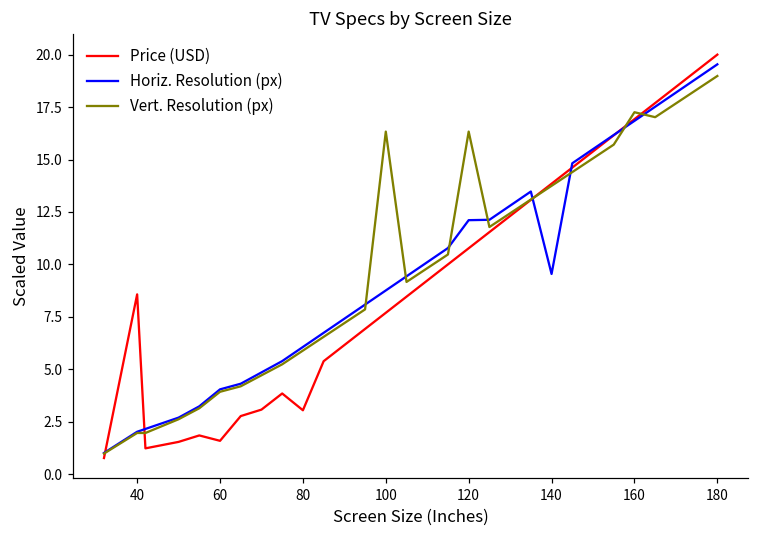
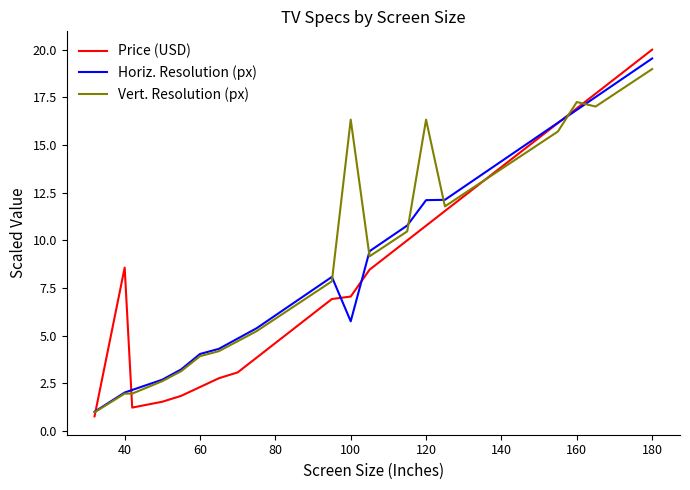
  {
    "Price (USD)": {
      "40": 8.6,
-     "60": 1.6,
-     "80": 3.0,
-     "100": 7.7,
+     "60": 2.3,
+     "80": 4.6,
+     "100": 7.1,
      "120": 10.8,
      "180": 20.0
    },
    "Horiz. Resolution (px)": {
      "80": 6.1,
-     "100": 8.8,
+     "100": 5.8,
      "120": 12.1,
-     "140": 9.5,
+     "140": 14.1,
      "180": 19.5
    },
    "Vert. Resolution (px)": {
      "80": 5.9,
      "100": 16.3,
      "120": 16.3,
      "160": 17.3,
      "180": 19.0
    }
  }
